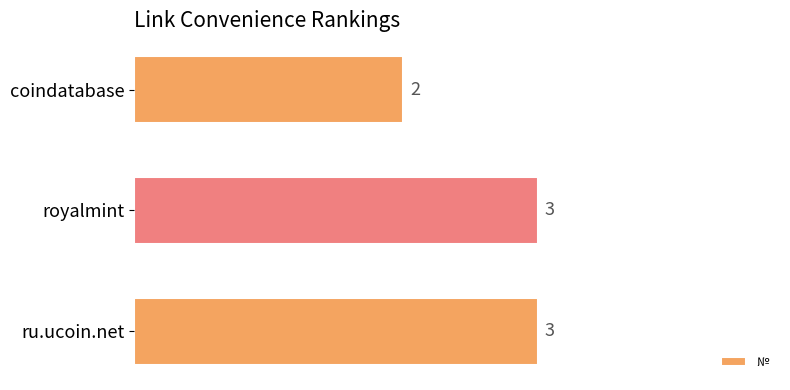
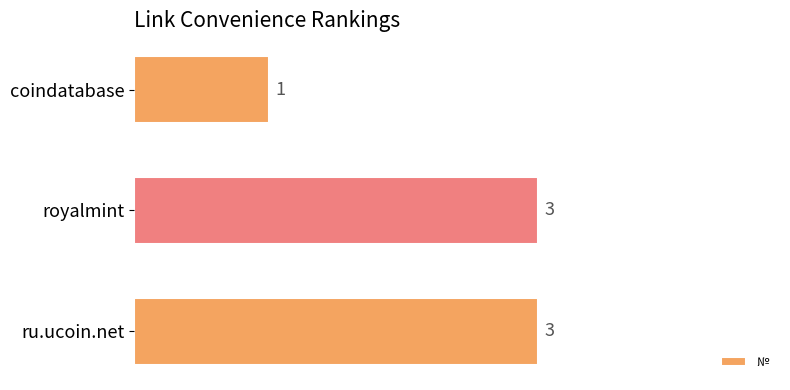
  {
-   "coindatabase": 2,
+   "coindatabase": 1,
    "royalmint": 3,
    "ru.ucoin.net": 3
  }
